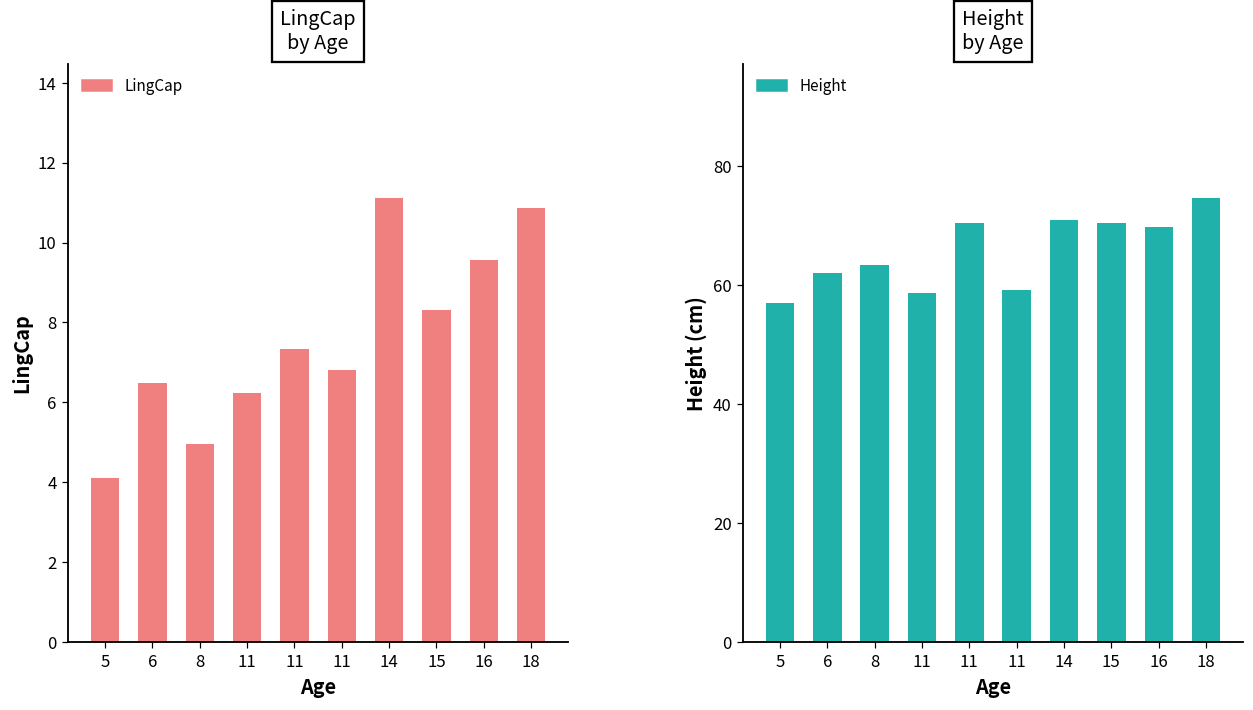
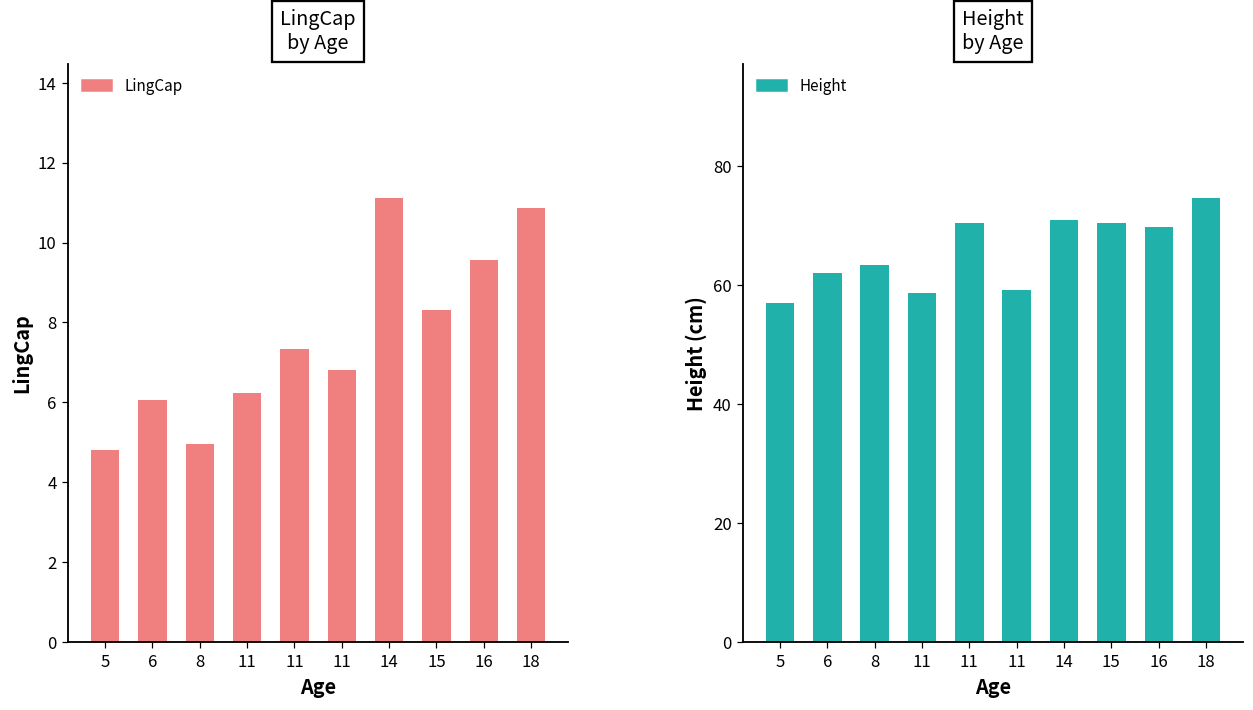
  {
    "LingCap by Age": {
-     "5": 4.1,
-     "6": 6.5,
+     "5": 4.8,
+     "6": 6.1,
      "8": 5.0,
      "14": 11.1,
      "15": 8.3,
      "16": 9.6,
      "18": 10.9
    },
    "Height by Age": {
      "5": 57,
      "6": 62,
      "8": 63,
      "14": 71,
      "15": 71,
      "16": 70,
      "18": 75
    }
  }
